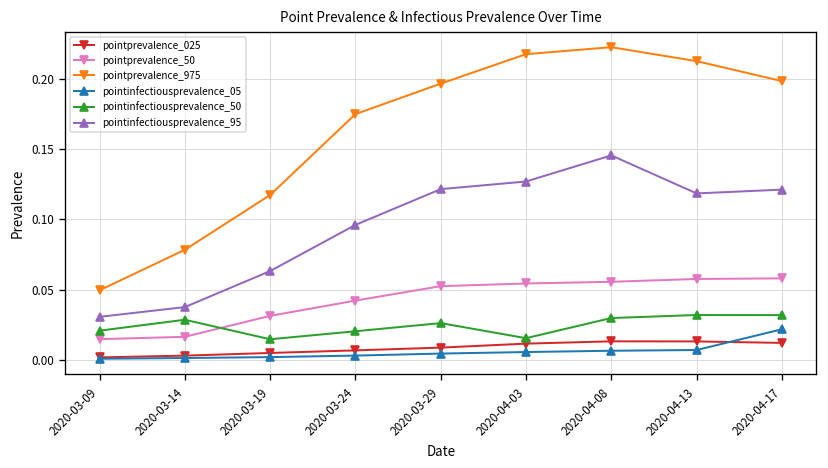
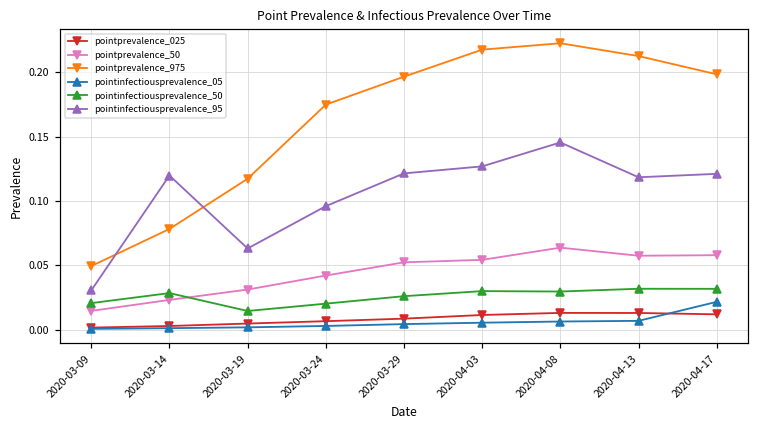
  {
    "pointprevalence_025": {
      "2020-03-19": 0.005,
      "2020-03-24": 0.007,
      "2020-03-29": 0.009,
      "2020-04-03": 0.011,
      "2020-04-08": 0.013,
      "2020-04-13": 0.013,
      "2020-04-17": 0.012
    },
    "pointprevalence_50": {
      "2020-03-09": 0.015,
-     "2020-03-14": 0.016,
+     "2020-03-14": 0.023,
      "2020-03-19": 0.031,
      "2020-03-24": 0.042,
      "2020-03-29": 0.052,
      "2020-04-03": 0.054,
-     "2020-04-08": 0.056,
+     "2020-04-08": 0.064,
      "2020-04-13": 0.058,
      "2020-04-17": 0.058
    },
    "pointprevalence_975": {
      "2020-03-09": 0.049,
      "2020-03-14": 0.078,
      "2020-03-19": 0.117,
      "2020-03-24": 0.175,
      "2020-03-29": 0.197,
      "2020-04-03": 0.218,
      "2020-04-08": 0.223,
      "2020-04-13": 0.213,
      "2020-04-17": 0.199
    },
    "pointinfectiousprevalence_05": {
      "2020-03-19": 0.002,
      "2020-03-24": 0.003,
      "2020-03-29": 0.004,
      "2020-04-03": 0.005,
      "2020-04-08": 0.006,
      "2020-04-13": 0.007,
      "2020-04-17": 0.022
    },
    "pointinfectiousprevalence_50": {
      "2020-03-09": 0.021,
      "2020-03-14": 0.028,
      "2020-03-19": 0.015,
      "2020-03-24": 0.020,
      "2020-03-29": 0.026,
-     "2020-04-03": 0.015,
+     "2020-04-03": 0.030,
      "2020-04-08": 0.030,
      "2020-04-13": 0.032,
      "2020-04-17": 0.032
    },
    "pointinfectiousprevalence_95": {
      "2020-03-09": 0.031,
-     "2020-03-14": 0.038,
+     "2020-03-14": 0.120,
      "2020-03-19": 0.063,
      "2020-03-24": 0.096,
      "2020-03-29": 0.122,
      "2020-04-03": 0.127,
      "2020-04-08": 0.146,
      "2020-04-13": 0.119,
      "2020-04-17": 0.121
    }
  }
